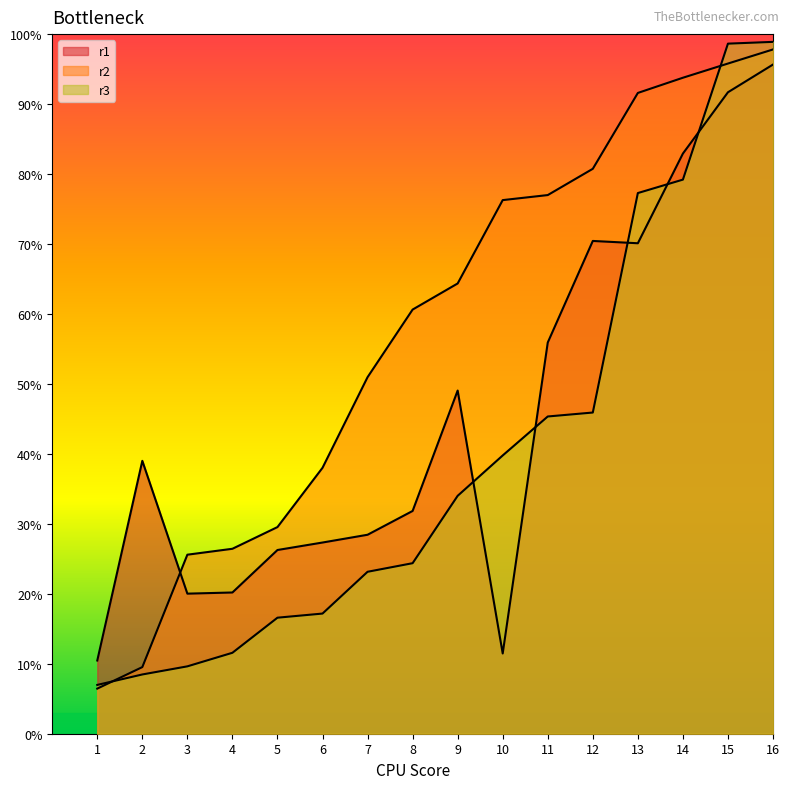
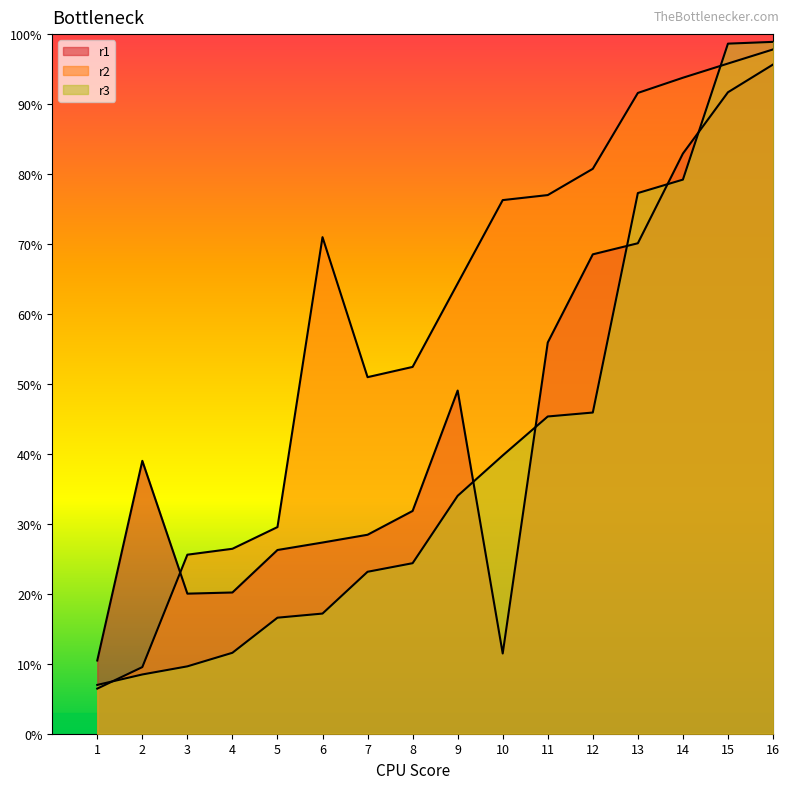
  {
    "r1": {
      "1": "10%",
      "2": "39%",
      "3": "20%",
      "4": "20%",
      "5": "26%",
      "6": "27%",
      "7": "28%",
      "8": "32%",
      "9": "49%",
      "10": "11%",
      "11": "56%",
-     "12": "70%",
+     "12": "69%",
      "13": "70%",
      "14": "83%",
      "15": "92%",
      "16": "96%"
    },
    "r2": {
      "1": "6%",
      "2": "10%",
      "3": "26%",
      "4": "26%",
      "5": "30%",
-     "6": "38%",
+     "6": "71%",
      "7": "51%",
-     "8": "61%",
+     "8": "52%",
      "9": "64%",
      "10": "76%",
      "11": "77%",
      "12": "81%",
      "13": "92%",
      "14": "94%",
      "15": "96%",
      "16": "98%"
    },
    "r3": {
      "1": "7%",
      "2": "8%",
      "3": "10%",
      "4": "12%",
      "5": "17%",
      "6": "17%",
      "7": "23%",
      "8": "24%",
      "9": "34%",
      "10": "40%",
      "11": "45%",
      "12": "46%",
      "13": "77%",
      "14": "79%",
      "15": "99%",
      "16": "99%"
    }
  }
